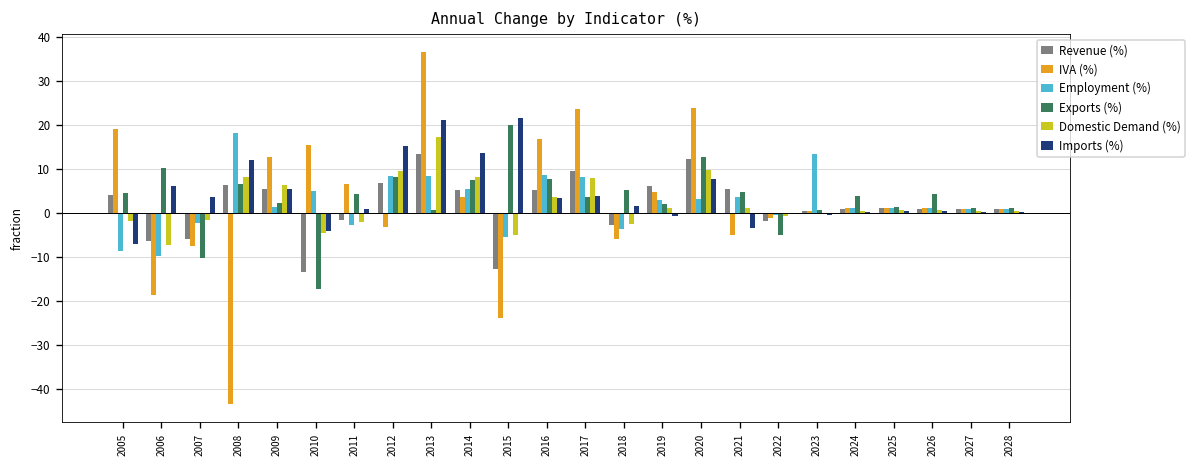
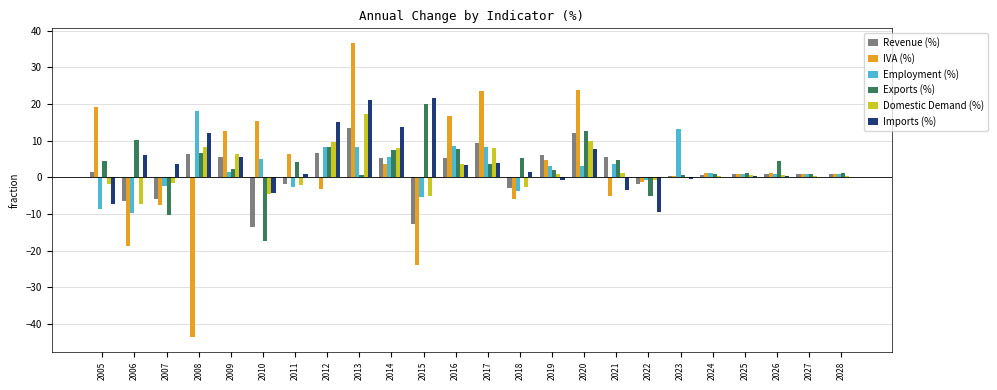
  {
    "Revenue (%)": {
-     "2005": 4,
+     "2005": 1,
      "2006": -6,
      "2007": -6,
      "2008": 6,
      "2009": 6,
      "2010": -13,
      "2011": -2,
      "2012": 7,
      "2013": 13,
      "2014": 5,
      "2015": -13,
      "2016": 5,
      "2017": 9,
      "2018": -3,
      "2019": 6,
      "2020": 12,
      "2021": 5,
      "2022": -2,
      "2024": 1,
      "2025": 1,
      "2026": 1,
      "2027": 1,
      "2028": 1
    },
    "Employment (%)": {
      "2005": -9,
      "2006": -10,
      "2007": -2,
      "2008": 18,
      "2009": 1,
      "2010": 5,
      "2011": -3,
      "2012": 8,
      "2013": 8,
      "2014": 5,
      "2015": -5,
      "2016": 9,
      "2017": 8,
      "2018": -4,
      "2019": 3,
      "2020": 3,
      "2021": 4,
      "2023": 13,
      "2024": 1,
      "2025": 1,
      "2026": 1,
      "2027": 1,
      "2028": 1
    },
    "Exports (%)": {
      "2005": 4,
      "2006": 10,
      "2007": -10,
      "2008": 7,
      "2009": 2,
      "2010": -17,
      "2011": 4,
      "2012": 8,
      "2013": 1,
      "2014": 7,
      "2015": 20,
      "2016": 8,
      "2017": 4,
      "2018": 5,
      "2019": 2,
      "2020": 13,
      "2021": 5,
      "2022": -5,
-     "2024": 4,
+     "2024": 1,
      "2025": 1,
      "2026": 4,
      "2027": 1,
      "2028": 1
    },
    "Imports (%)": {
      "2005": -7,
      "2006": 6,
      "2007": 4,
      "2008": 12,
      "2009": 5,
      "2010": -4,
      "2011": 1,
      "2012": 15,
      "2013": 21,
      "2014": 14,
      "2015": 22,
      "2016": 3,
      "2017": 4,
      "2018": 1,
      "2019": -1,
      "2020": 8,
      "2021": -3,
-     "2022": 0
+     "2022": -10
    }
  }
